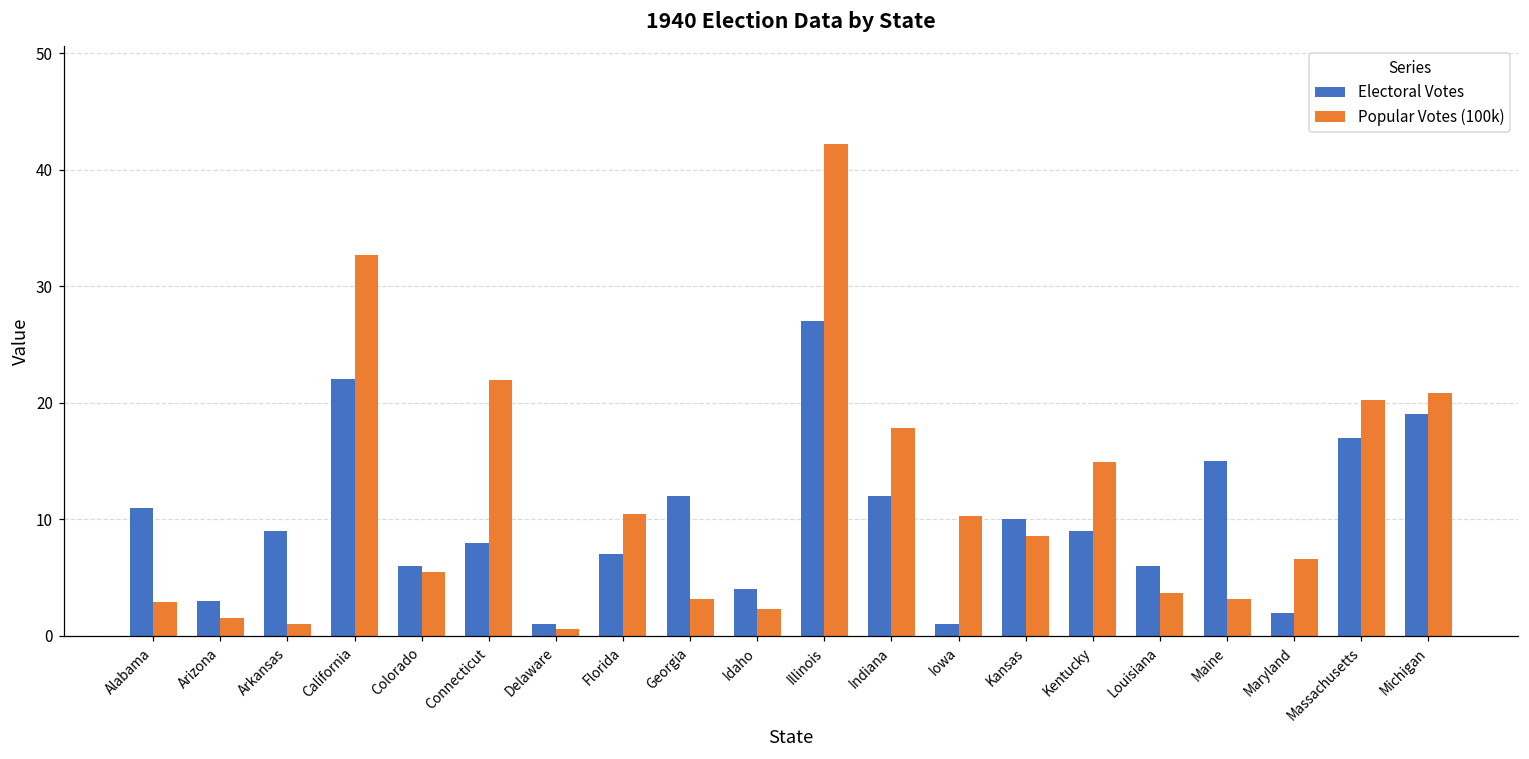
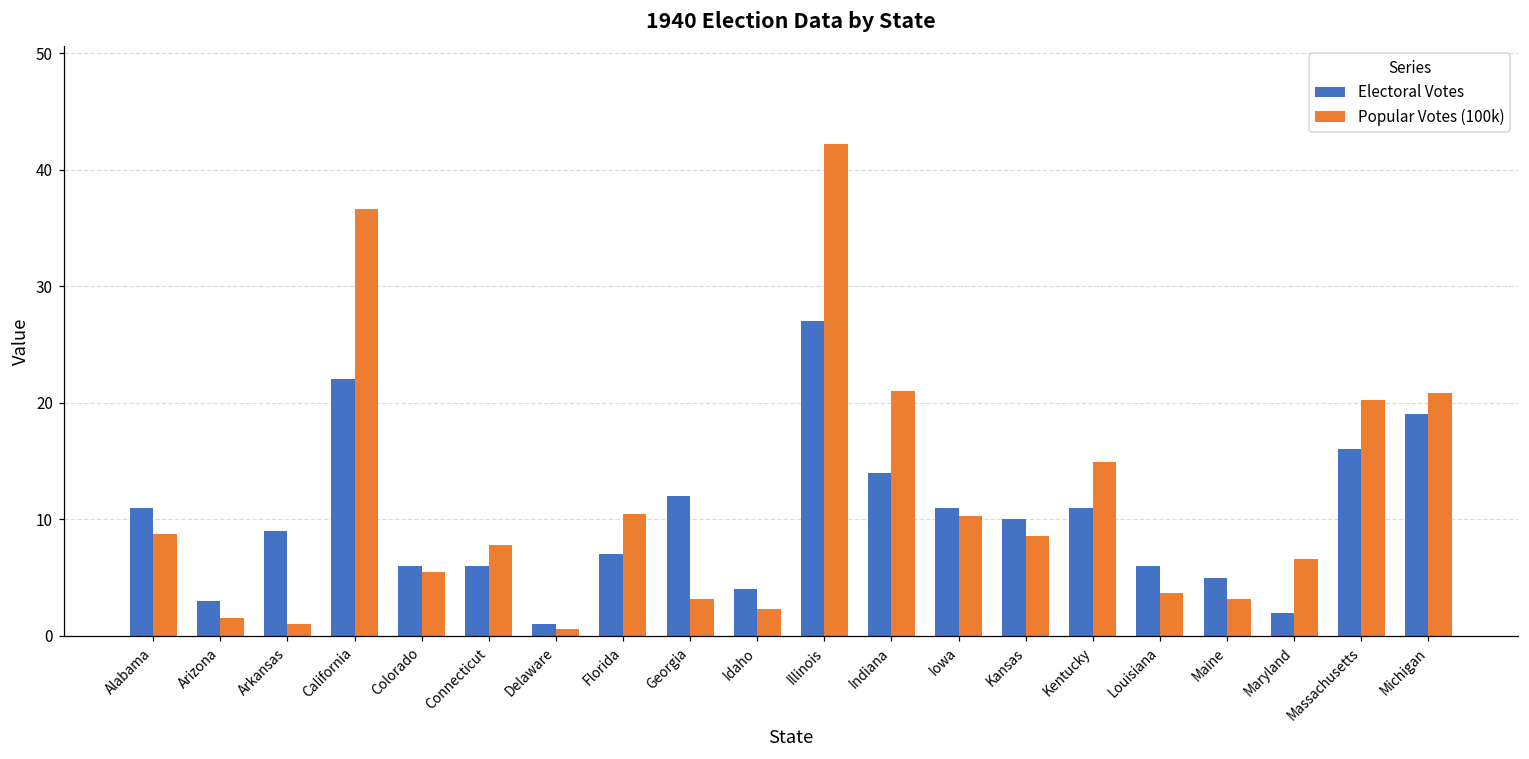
  {
    "Electoral Votes": {
      "Alabama": 11,
      "Arizona": 3,
      "Arkansas": 9,
      "California": 22,
      "Colorado": 6,
-     "Connecticut": 8,
+     "Connecticut": 6,
      "Delaware": 1,
      "Florida": 7,
      "Georgia": 12,
      "Idaho": 4,
      "Illinois": 27,
-     "Indiana": 12,
-     "Iowa": 1,
+     "Indiana": 14,
+     "Iowa": 11,
      "Kansas": 10,
-     "Kentucky": 9,
+     "Kentucky": 11,
      "Louisiana": 6,
-     "Maine": 15,
+     "Maine": 5,
      "Maryland": 2,
-     "Massachusetts": 17,
+     "Massachusetts": 16,
      "Michigan": 19
    },
    "Popular Votes (100k)": {
-     "Alabama": 2.9,
+     "Alabama": 8.8,
      "Arizona": 1.5,
      "Arkansas": 1.1,
-     "California": 32.7,
+     "California": 36.6,
      "Colorado": 5.5,
-     "Connecticut": 21.9,
+     "Connecticut": 7.8,
      "Delaware": 0.6,
      "Florida": 10.5,
      "Georgia": 3.1,
      "Idaho": 2.4,
      "Illinois": 42.2,
-     "Indiana": 17.8,
+     "Indiana": 21.0,
      "Iowa": 10.3,
      "Kansas": 8.6,
      "Kentucky": 14.9,
      "Louisiana": 3.7,
      "Maine": 3.2,
      "Maryland": 6.6,
      "Massachusetts": 20.3,
      "Michigan": 20.9
    }
  }
